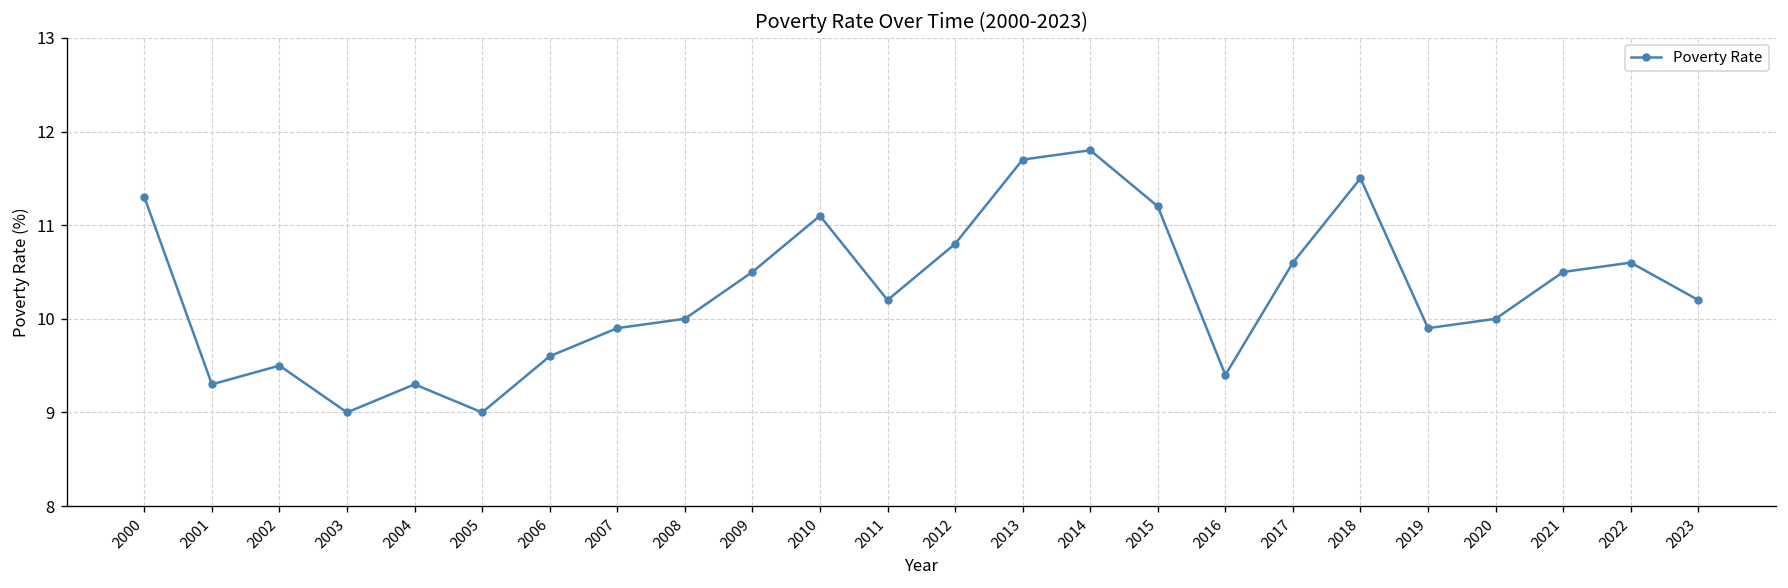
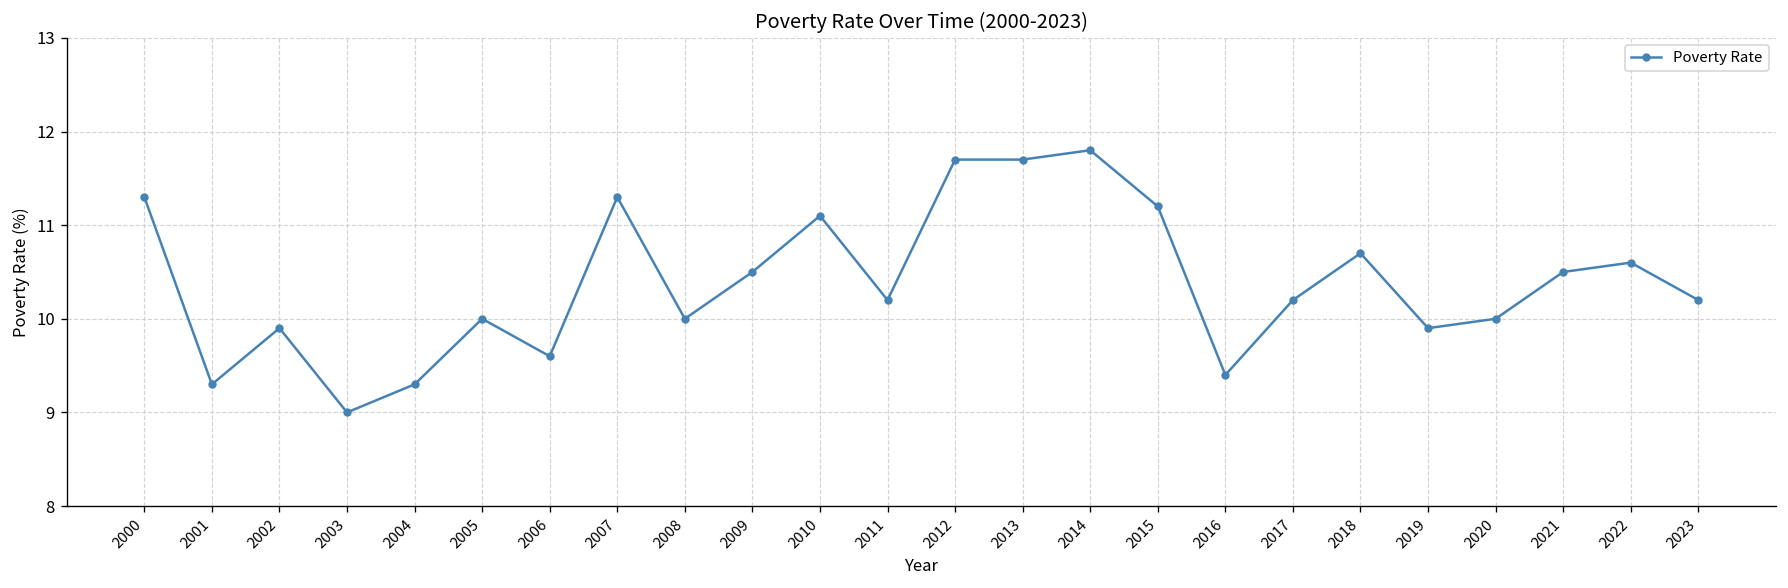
  {
    "2000": 11.3,
    "2001": 9.3,
-   "2002": 9.5,
+   "2002": 9.9,
    "2003": 9.0,
    "2004": 9.3,
-   "2005": 9,
+   "2005": 10,
    "2006": 9.6,
-   "2007": 9.9,
+   "2007": 11.3,
    "2008": 10.0,
    "2009": 10.5,
    "2010": 11.1,
    "2011": 10.2,
-   "2012": 10.8,
+   "2012": 11.7,
    "2013": 11.7,
    "2014": 11.8,
    "2015": 11.2,
    "2016": 9.4,
-   "2017": 10.6,
-   "2018": 11.5,
+   "2017": 10.2,
+   "2018": 10.7,
    "2019": 9.9,
    "2020": 10.0,
    "2021": 10.5,
    "2022": 10.6,
    "2023": 10.2
  }
